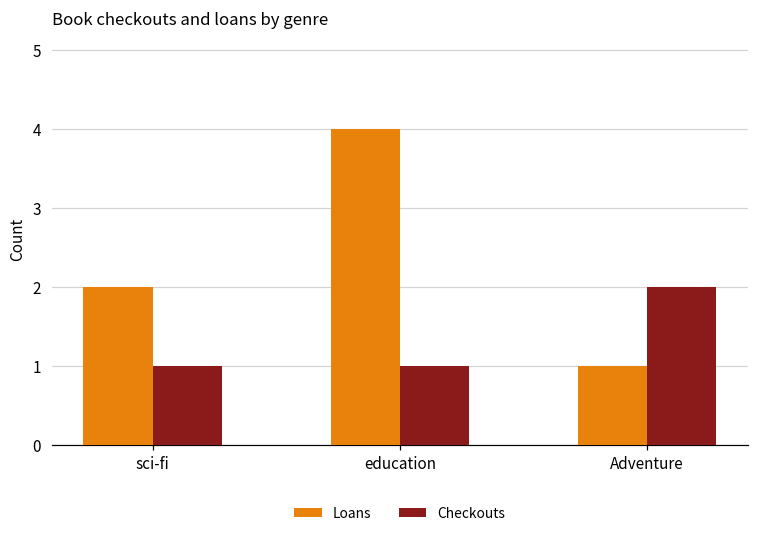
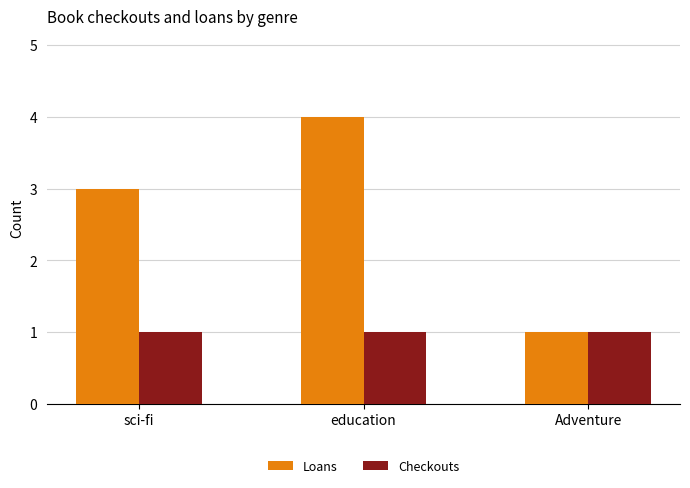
  {
    "Loans": {
-     "sci-fi": 2,
+     "sci-fi": 3,
      "education": 4,
      "Adventure": 1
    },
    "Checkouts": {
      "sci-fi": 1,
      "education": 1,
-     "Adventure": 2
+     "Adventure": 1
    }
  }
